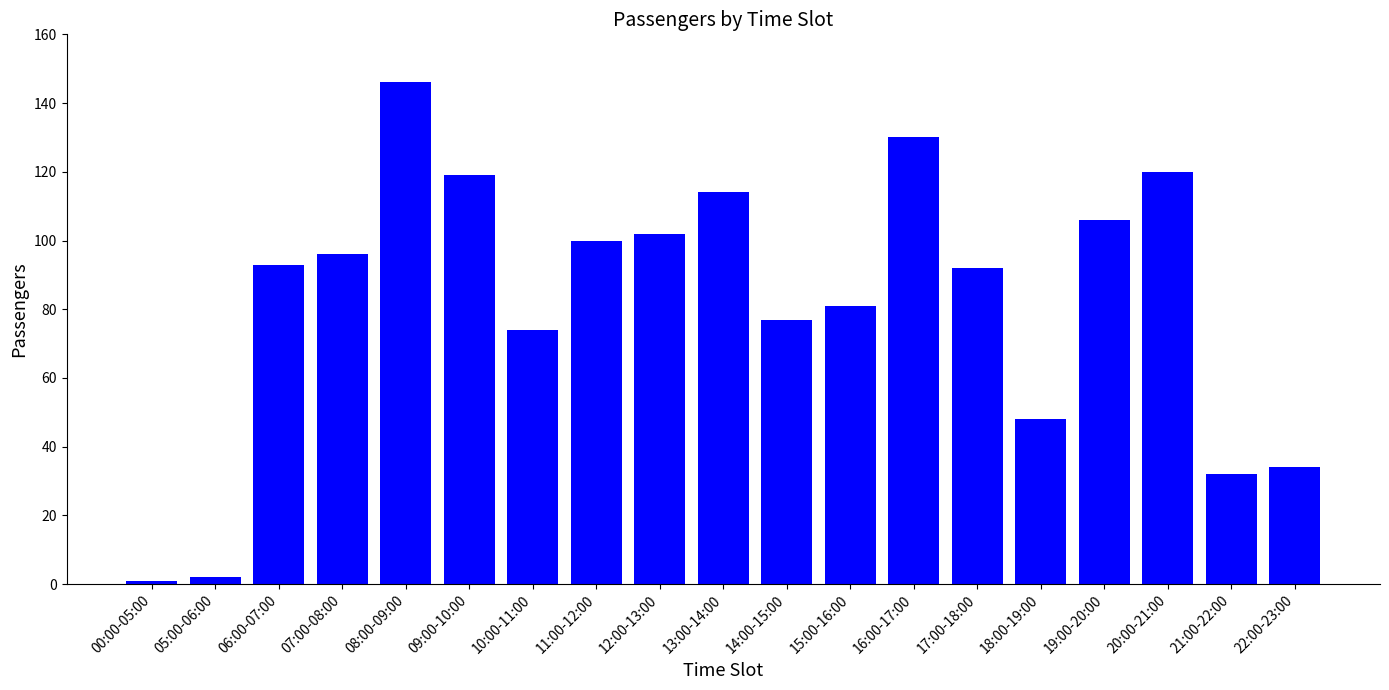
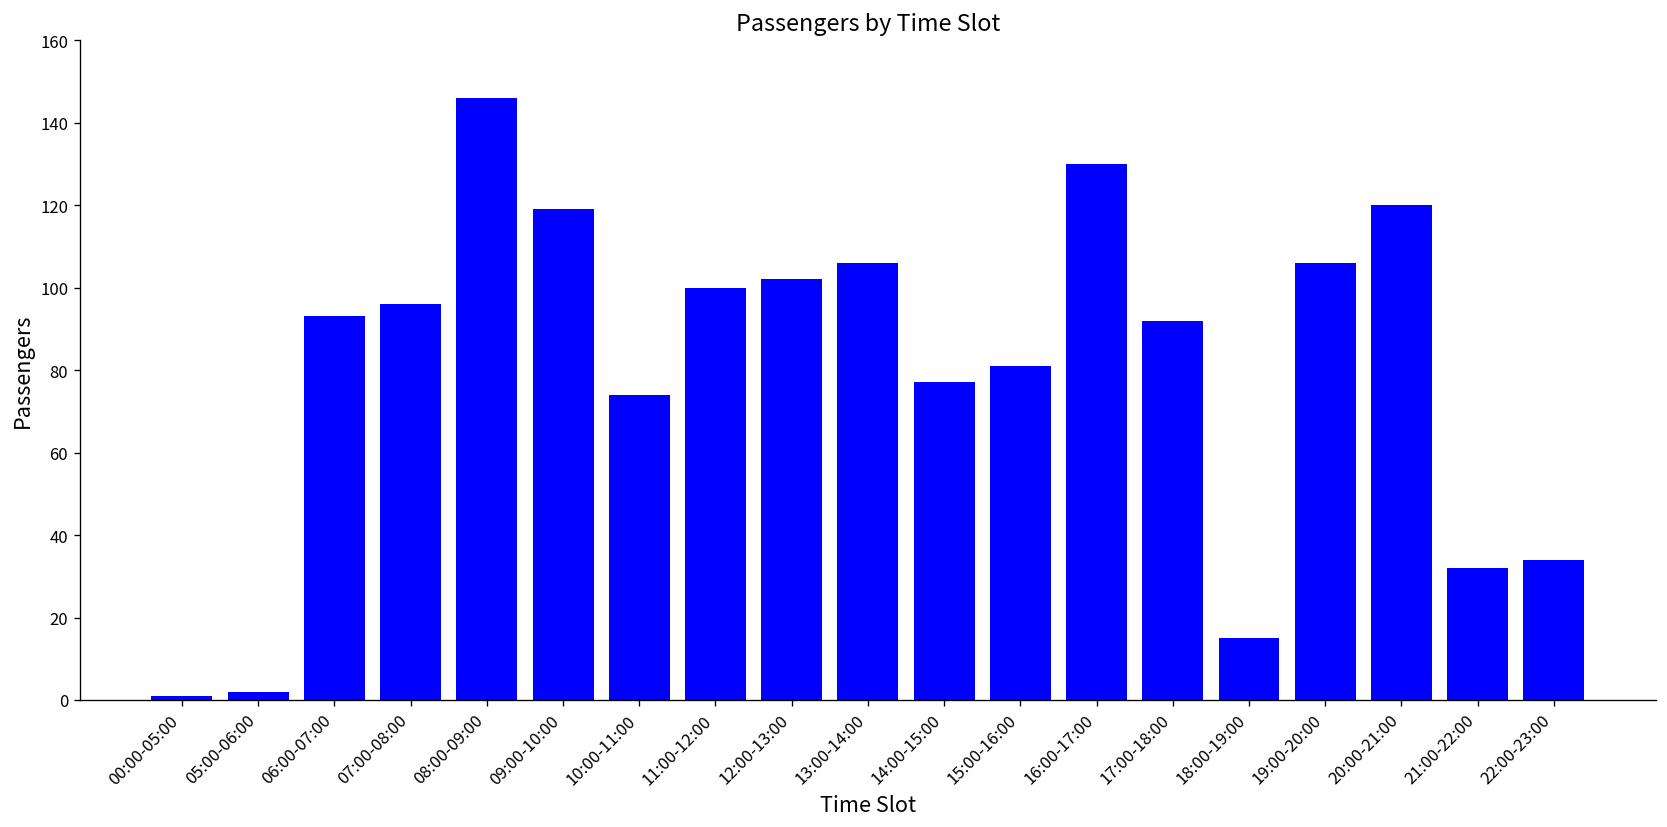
  {
    "00:00-05:00": 1,
    "05:00-06:00": 2,
    "06:00-07:00": 93,
    "07:00-08:00": 96,
    "08:00-09:00": 146,
    "09:00-10:00": 119,
    "10:00-11:00": 74,
    "11:00-12:00": 100,
    "12:00-13:00": 102,
-   "13:00-14:00": 114,
+   "13:00-14:00": 106,
    "14:00-15:00": 77,
    "15:00-16:00": 81,
    "16:00-17:00": 130,
    "17:00-18:00": 92,
-   "18:00-19:00": 48,
+   "18:00-19:00": 15,
    "19:00-20:00": 106,
    "20:00-21:00": 120,
    "21:00-22:00": 32,
    "22:00-23:00": 34
  }
